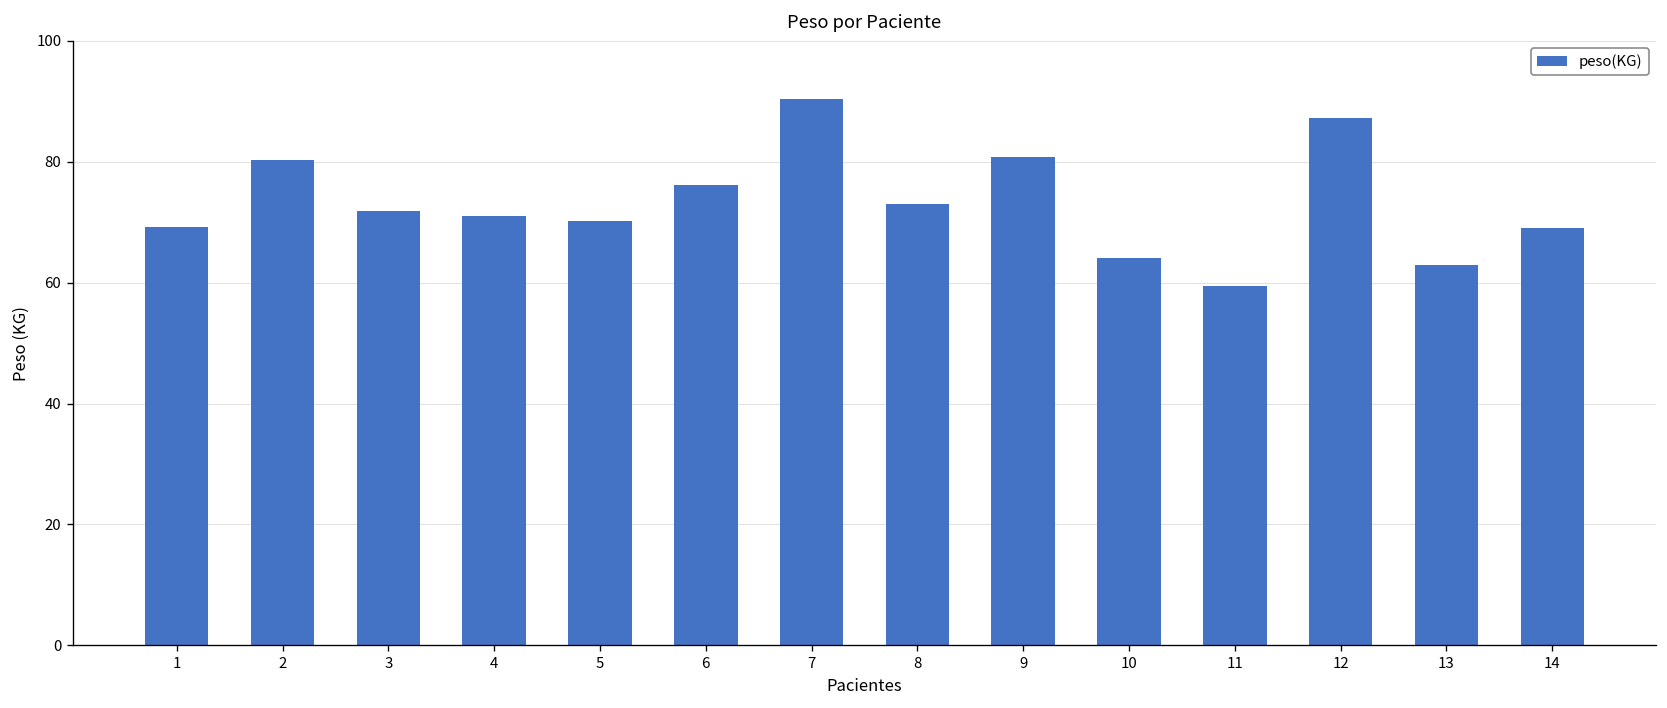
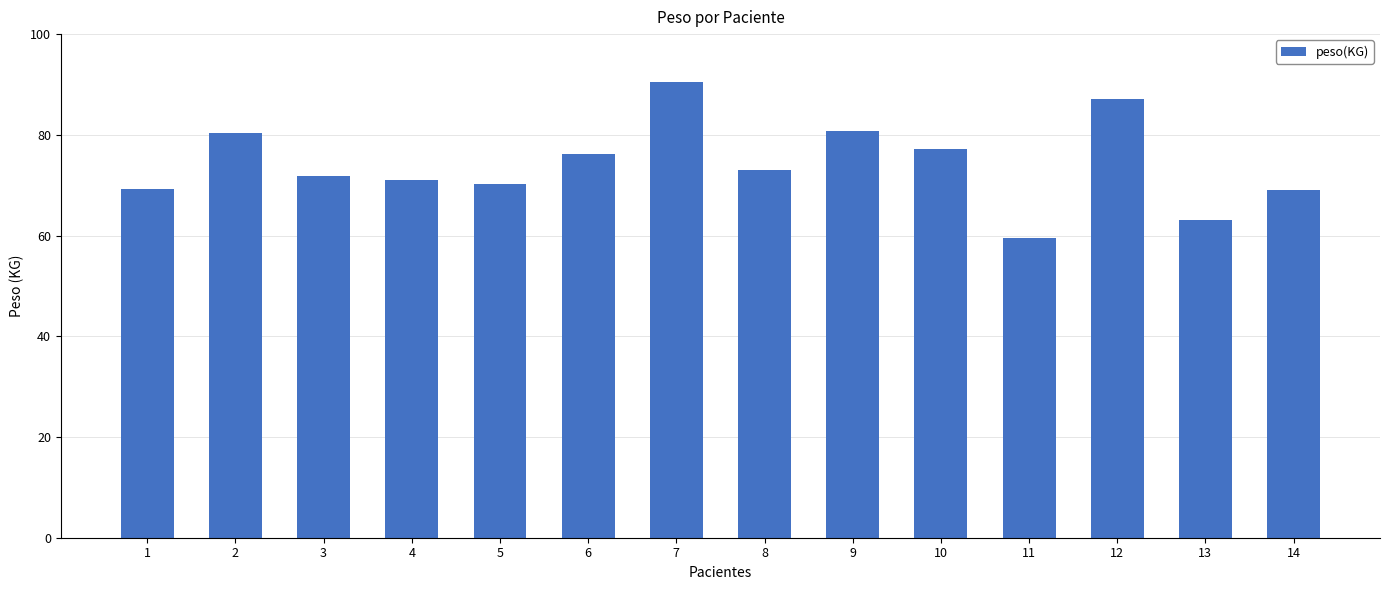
  {
    "1": 69,
    "2": 80,
    "3": 72,
    "4": 71,
    "5": 70,
    "6": 76,
    "7": 90,
    "8": 73,
    "9": 81,
-   "10": 64,
+   "10": 77,
    "11": 60,
    "12": 87,
    "13": 63,
    "14": 69
  }
